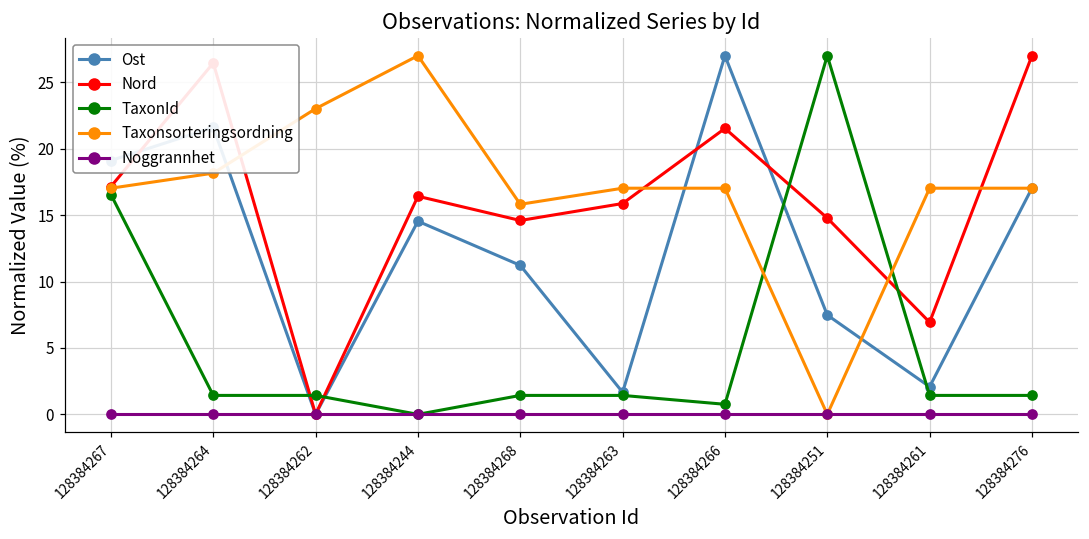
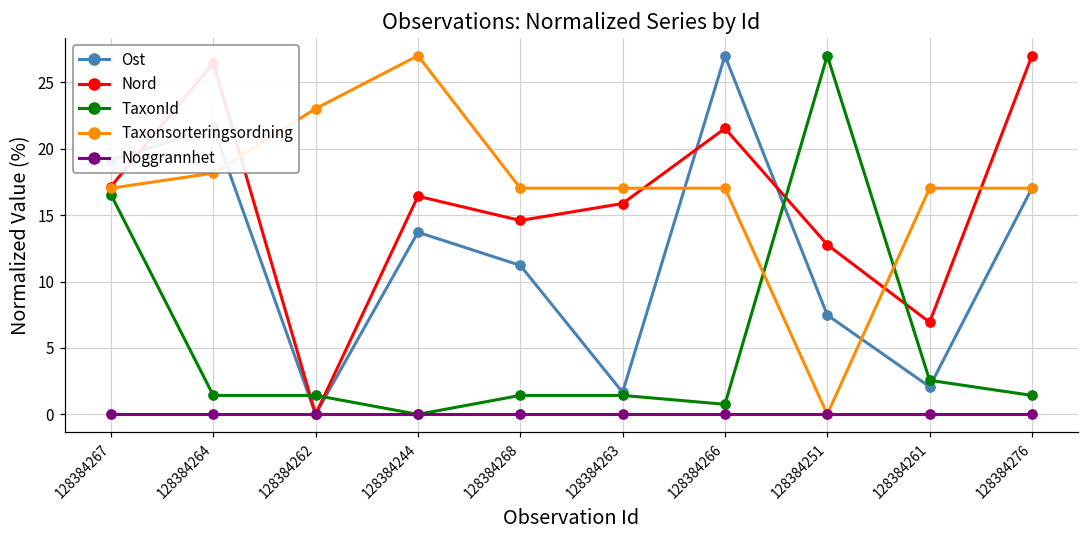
  {
    "Ost": {
-     "128384244": 14.5,
+     "128384244": 13.7,
      "128384268": 11.2,
      "128384263": 1.7,
      "128384266": 27.0,
      "128384251": 7.5,
      "128384261": 2.1
    },
    "Nord": {
      "128384244": 16.4,
      "128384268": 14.6,
      "128384263": 15.9,
      "128384266": 21.5,
-     "128384251": 14.8,
+     "128384251": 12.8,
      "128384261": 6.9,
      "128384276": 27.0
    },
    "TaxonId": {
      "128384267": 16.5,
      "128384264": 1.4,
      "128384262": 1.4,
      "128384268": 1.4,
      "128384263": 1.4,
      "128384266": 0.8,
      "128384251": 27.0,
-     "128384261": 1.4,
+     "128384261": 2.6,
      "128384276": 1.4
    },
    "Taxonsorteringsordning": {
      "128384264": 18.2,
      "128384262": 23.0,
      "128384244": 27.0,
-     "128384268": 15.8,
+     "128384268": 17.0,
      "128384263": 17.0,
      "128384266": 17.0,
      "128384261": 17.0
    },
    "Noggrannhet": {
      "128384267": 0.0,
      "128384264": 0.0,
      "128384268": 0.0,
      "128384263": 0.0,
      "128384266": 0.0,
      "128384261": 0.0,
      "128384276": 0.0
    }
  }
